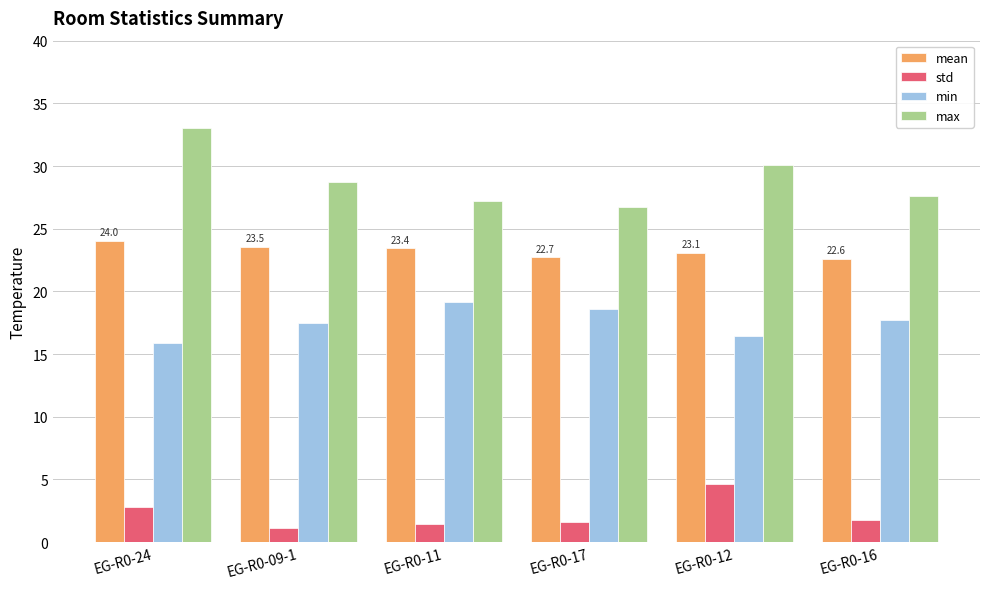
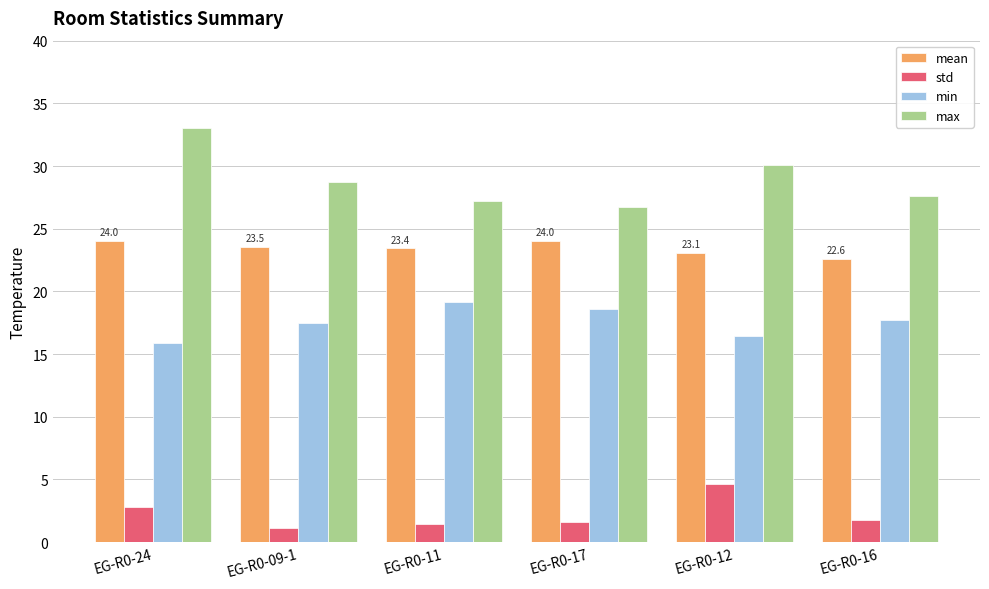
  {
    "mean": {
      "EG-R0-24": 24.0,
      "EG-R0-09-1": 23.5,
      "EG-R0-11": 23.4,
-     "EG-R0-17": 22.7,
+     "EG-R0-17": 24.0,
      "EG-R0-12": 23.1,
      "EG-R0-16": 22.6
    },
    "std": {
      "EG-R0-24": 2.8,
      "EG-R0-09-1": 1.1,
      "EG-R0-11": 1.4,
      "EG-R0-17": 1.6,
      "EG-R0-12": 4.7,
      "EG-R0-16": 1.7
    },
    "min": {
      "EG-R0-24": 15.9,
      "EG-R0-09-1": 17.5,
      "EG-R0-11": 19.2,
      "EG-R0-17": 18.6,
      "EG-R0-12": 16.5,
      "EG-R0-16": 17.7
    },
    "max": {
      "EG-R0-24": 33.0,
      "EG-R0-09-1": 28.7,
      "EG-R0-11": 27.2,
      "EG-R0-17": 26.7,
      "EG-R0-12": 30.1,
      "EG-R0-16": 27.6
    }
  }
